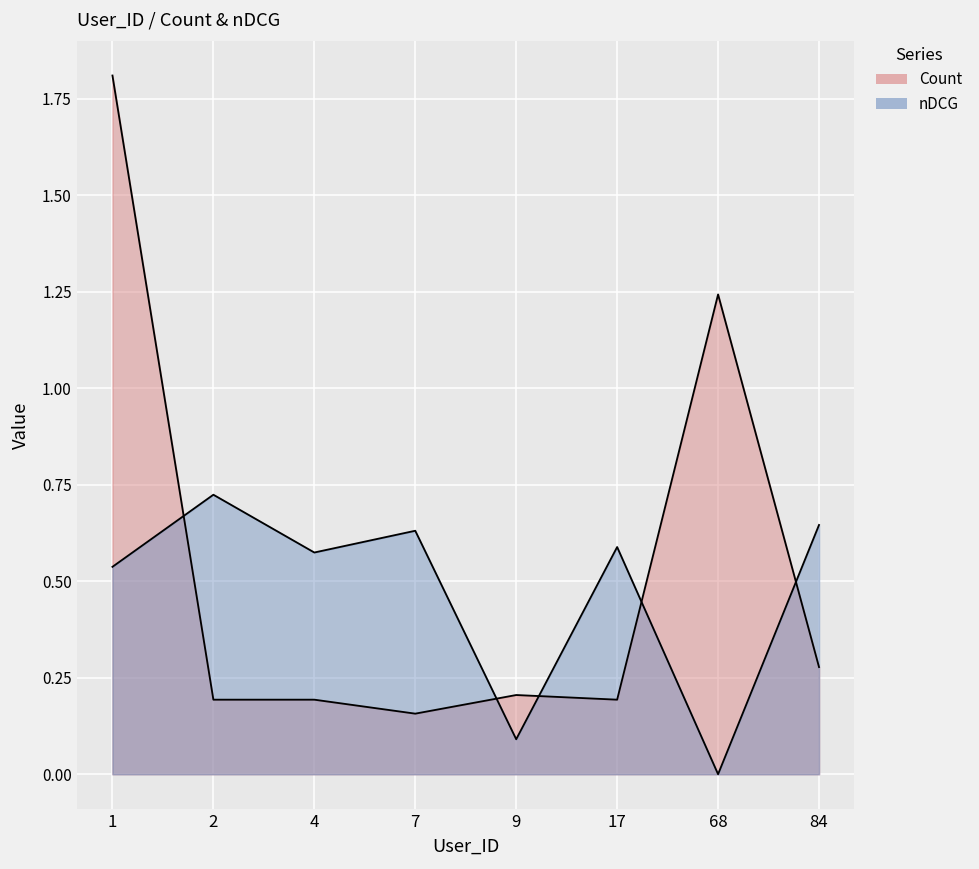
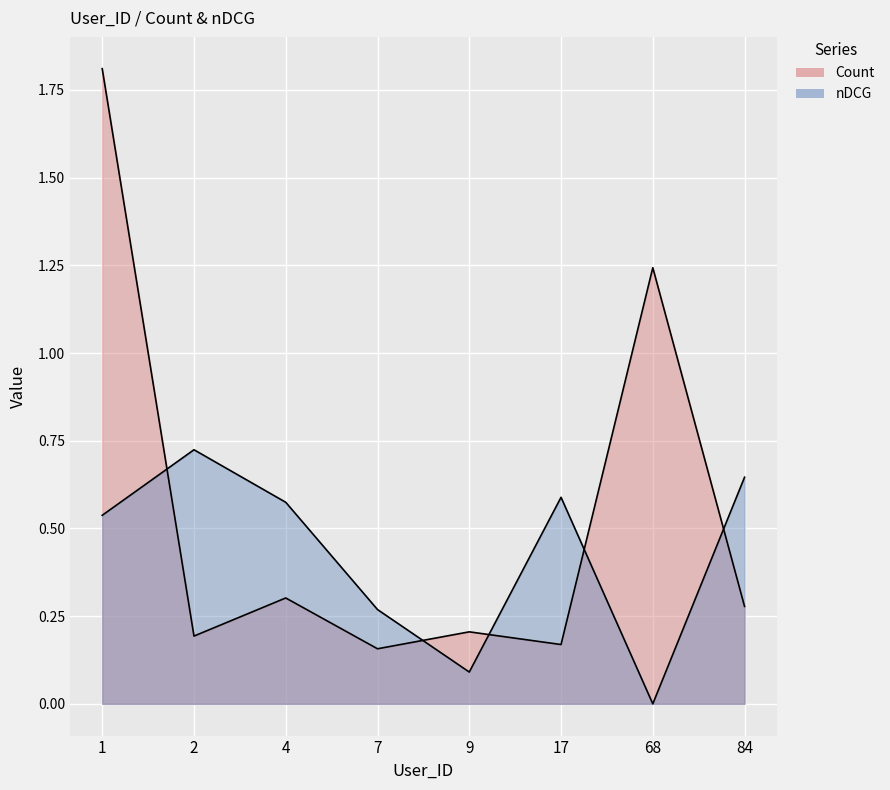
  {
    "Count": {
      "1": 1.81,
      "2": 0.19,
-     "4": 0.19,
+     "4": 0.30,
      "7": 0.16,
      "9": 0.21,
-     "17": 0.19,
+     "17": 0.17,
      "68": 1.24,
      "84": 0.28
    },
    "nDCG": {
      "1": 0.54,
      "2": 0.72,
      "4": 0.57,
-     "7": 0.63,
+     "7": 0.27,
      "9": 0.09,
      "17": 0.59,
      "68": 0.00,
      "84": 0.65
    }
  }
